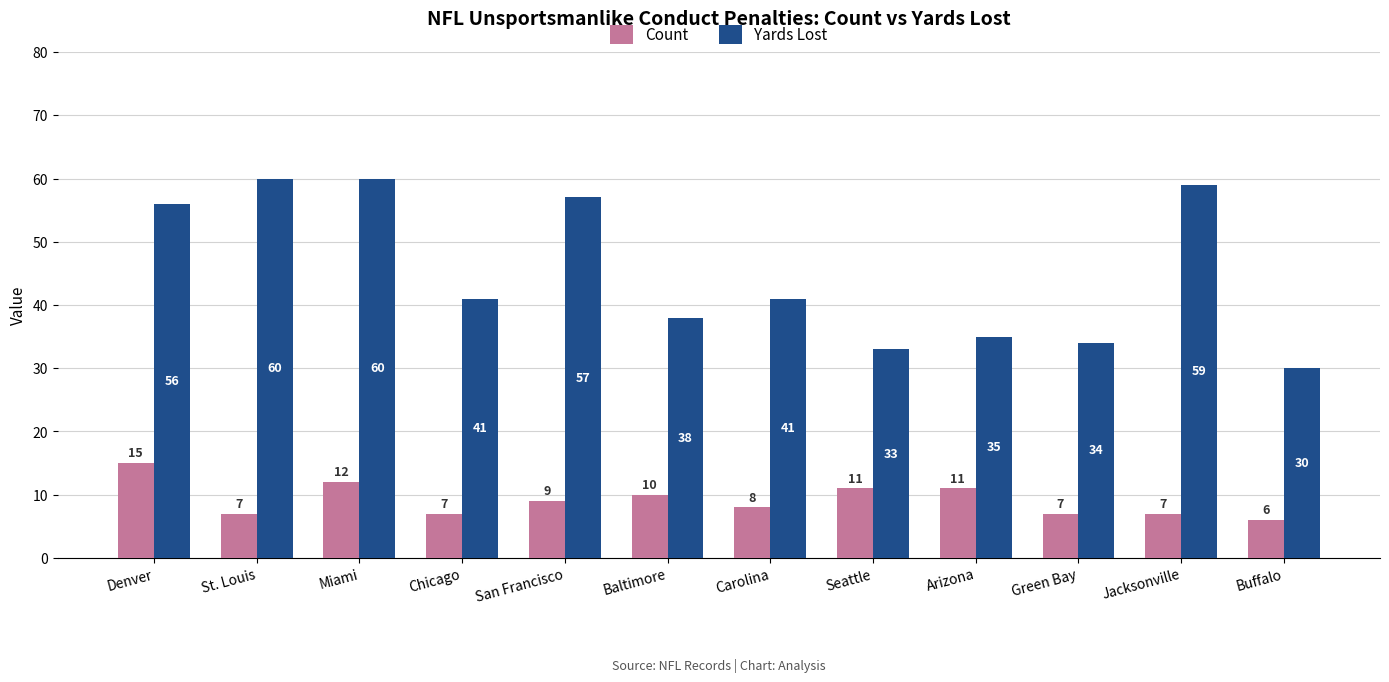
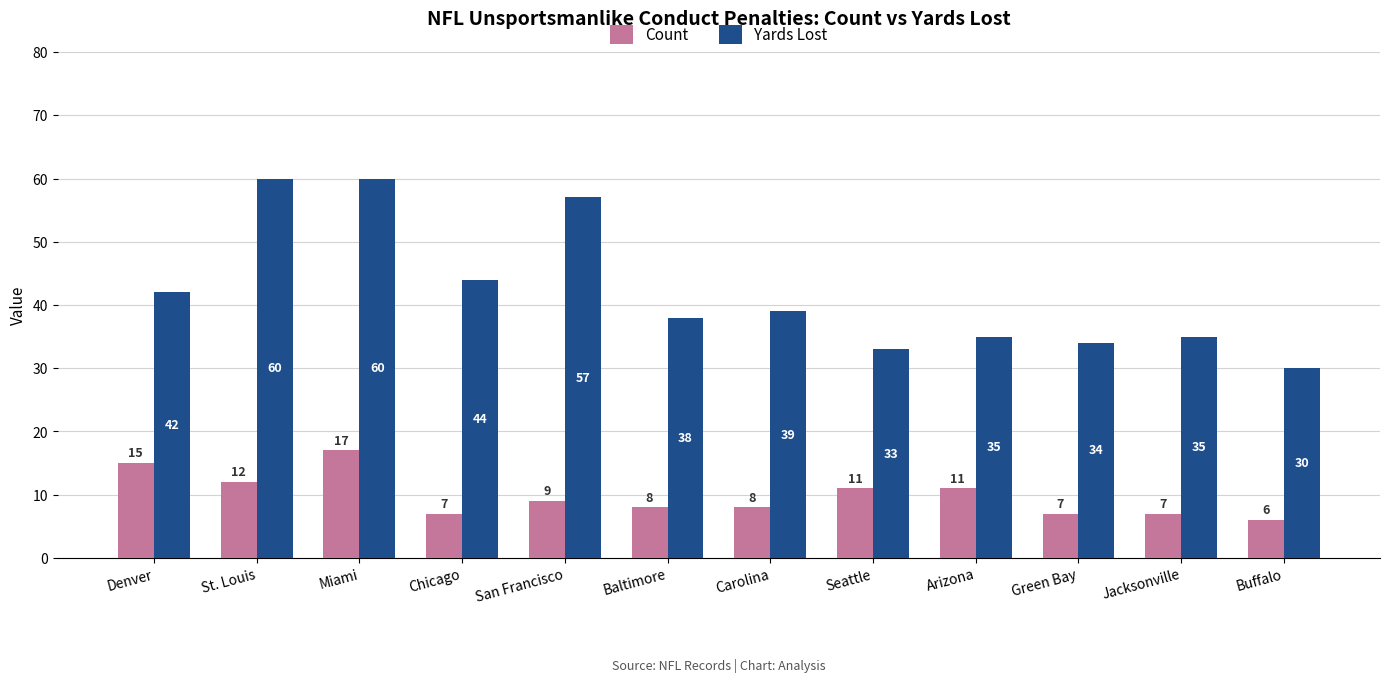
  {
    "Count": {
      "Denver": 15,
-     "St. Louis": 7,
-     "Miami": 12,
+     "St. Louis": 12,
+     "Miami": 17,
      "Chicago": 7,
      "San Francisco": 9,
-     "Baltimore": 10,
+     "Baltimore": 8,
      "Carolina": 8,
      "Seattle": 11,
      "Arizona": 11,
      "Green Bay": 7,
      "Jacksonville": 7,
      "Buffalo": 6
    },
    "Yards Lost": {
-     "Denver": 56,
+     "Denver": 42,
      "St. Louis": 60,
      "Miami": 60,
-     "Chicago": 41,
+     "Chicago": 44,
      "San Francisco": 57,
      "Baltimore": 38,
-     "Carolina": 41,
+     "Carolina": 39,
      "Seattle": 33,
      "Arizona": 35,
      "Green Bay": 34,
-     "Jacksonville": 59,
+     "Jacksonville": 35,
      "Buffalo": 30
    }
  }
